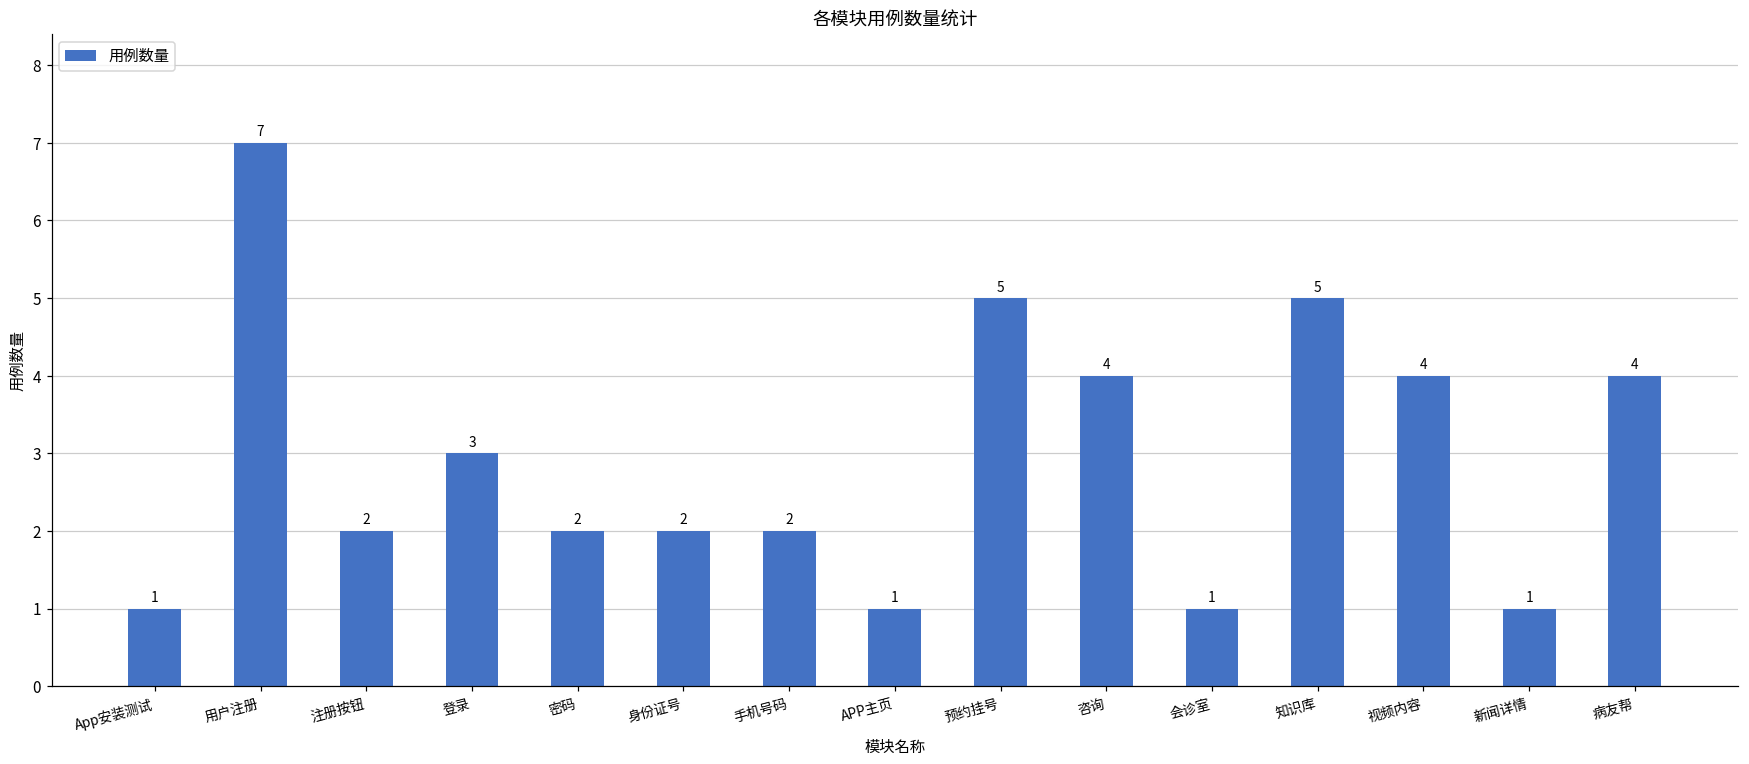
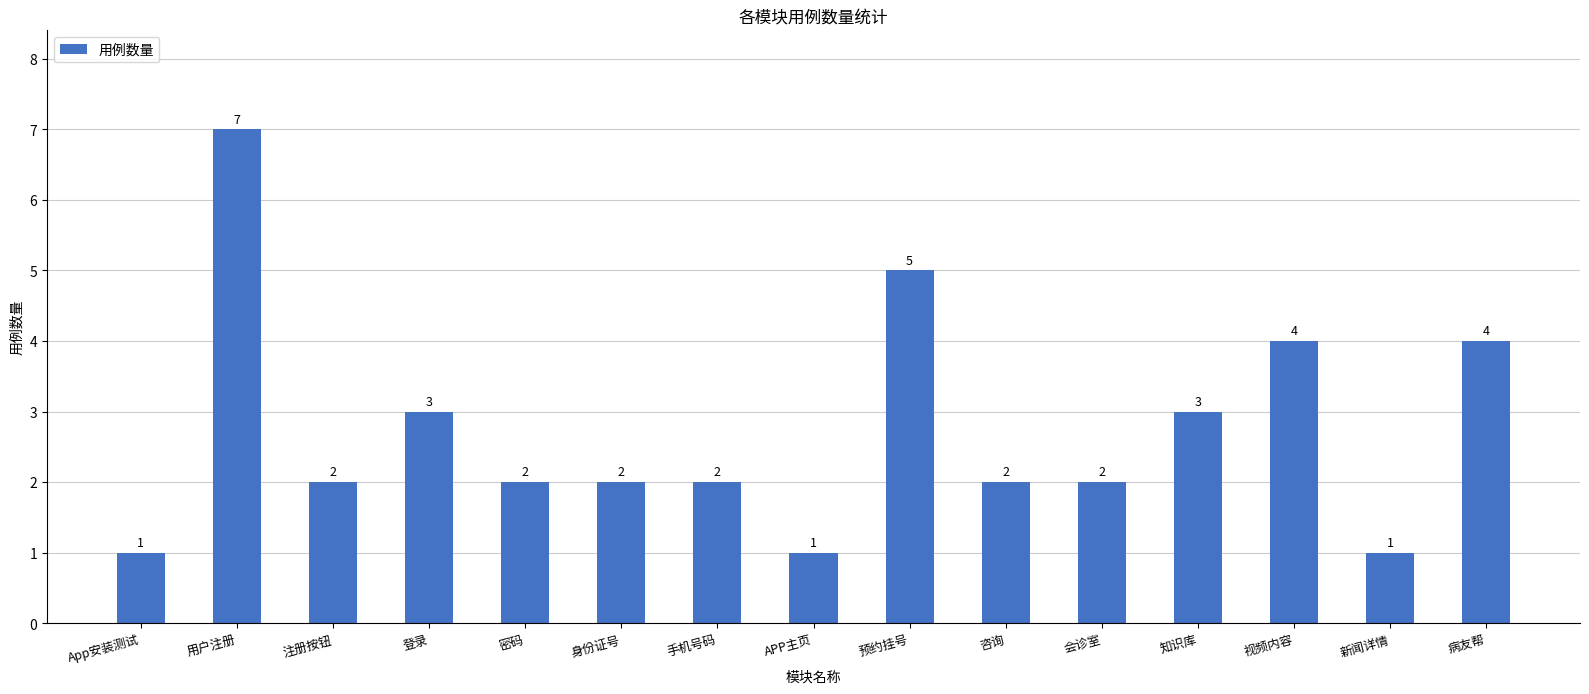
  {
    "App安装测试": 1,
    "用户注册": 7,
    "注册按钮": 2,
    "登录": 3,
    "密码": 2,
    "身份证号": 2,
    "手机号码": 2,
    "APP主页": 1,
    "预约挂号": 5,
-   "咨询": 4,
-   "会诊室": 1,
-   "知识库": 5,
+   "咨询": 2,
+   "会诊室": 2,
+   "知识库": 3,
    "视频内容": 4,
    "新闻详情": 1,
    "病友帮": 4
  }
